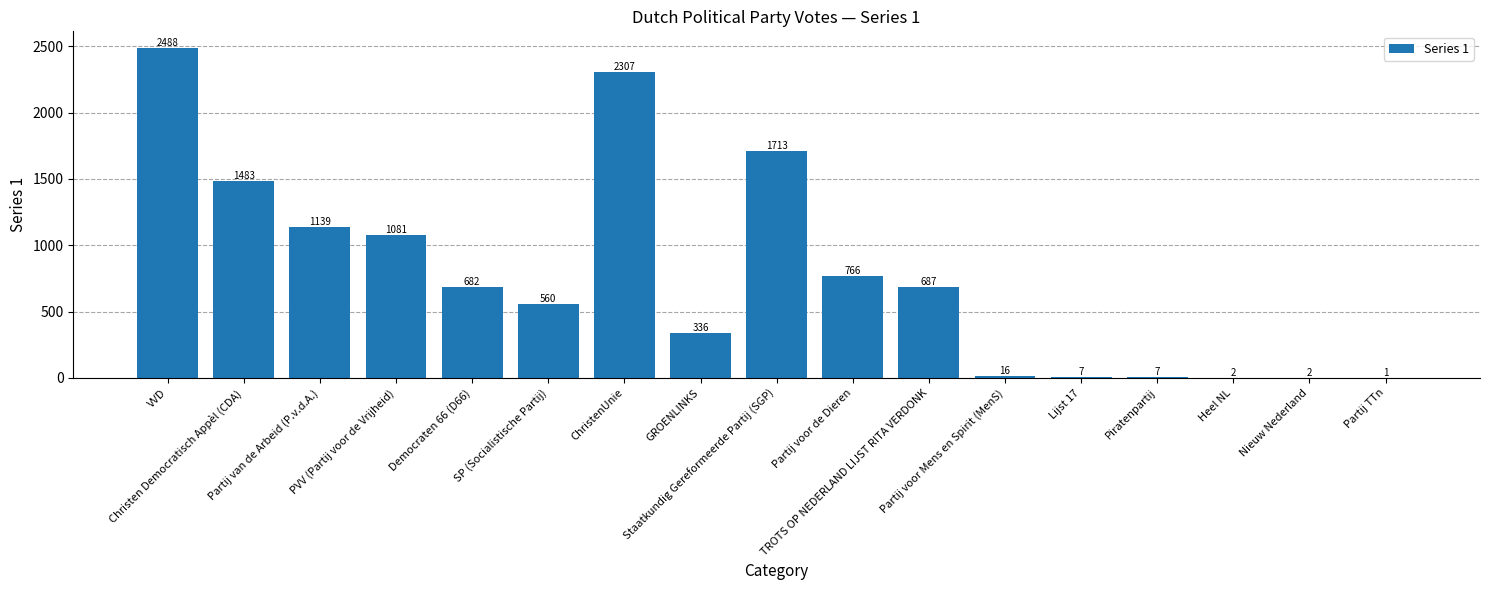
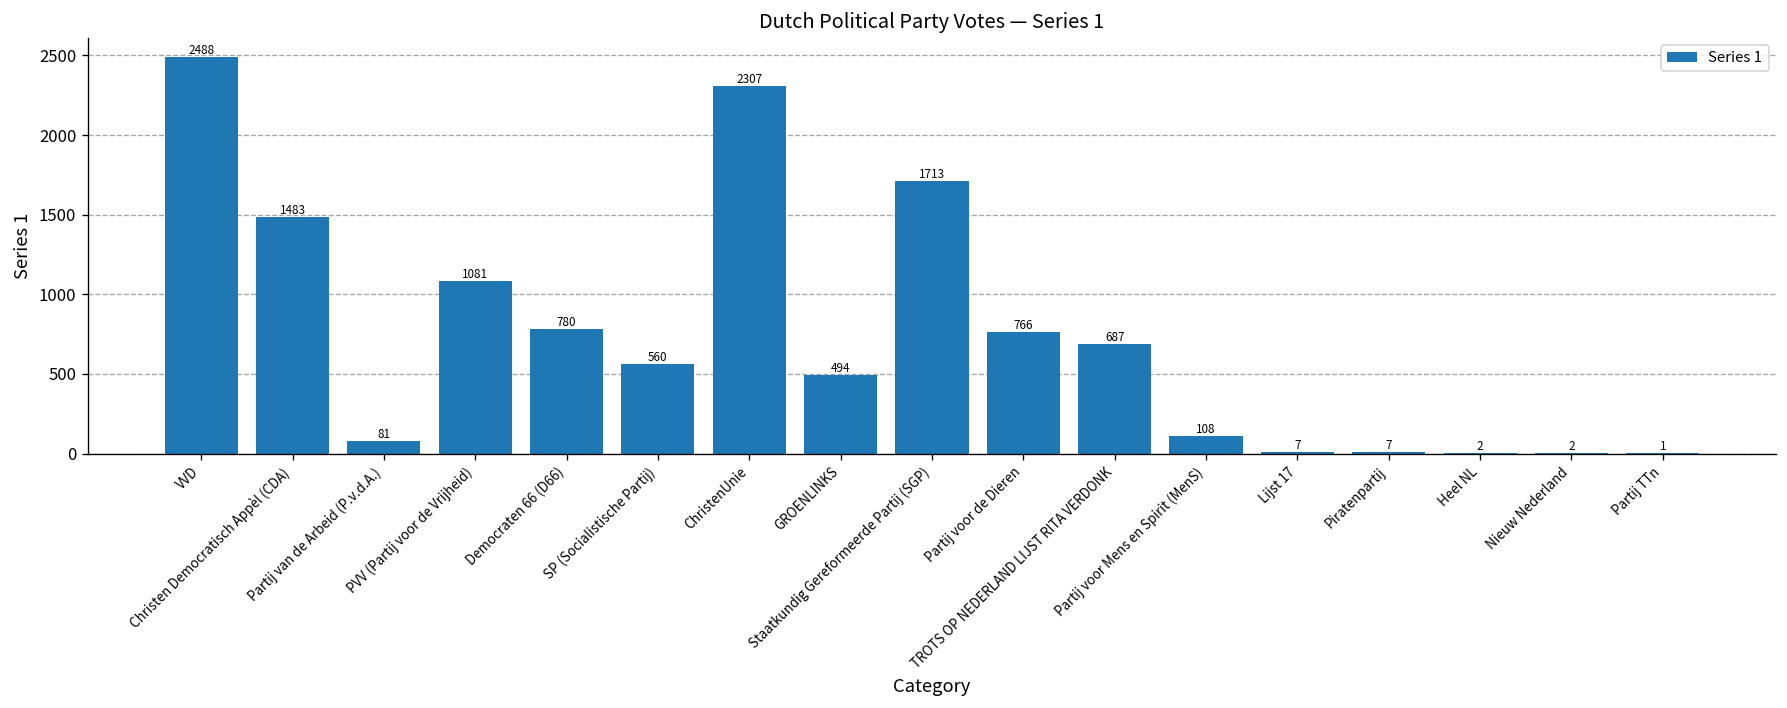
  {
    "VVD": 2488,
    "Christen Democratisch Appèl (CDA)": 1483,
-   "Partij van de Arbeid (P.v.d.A.)": 1139,
+   "Partij van de Arbeid (P.v.d.A.)": 81,
    "PVV (Partij voor de Vrijheid)": 1081,
-   "Democraten 66 (D66)": 682,
+   "Democraten 66 (D66)": 780,
    "SP (Socialistische Partij)": 560,
    "ChristenUnie": 2307,
-   "GROENLINKS": 336,
+   "GROENLINKS": 494,
    "Staatkundig Gereformeerde Partij (SGP)": 1713,
    "Partij voor de Dieren": 766,
    "TROTS OP NEDERLAND LIJST RITA VERDONK": 687,
-   "Partij voor Mens en Spirit (MenS)": 16,
+   "Partij voor Mens en Spirit (MenS)": 108,
    "Lijst 17": 7,
    "Piratenpartij": 7,
    "Heel NL": 2,
    "Nieuw Nederland": 2,
    "Partij TTn": 1
  }
